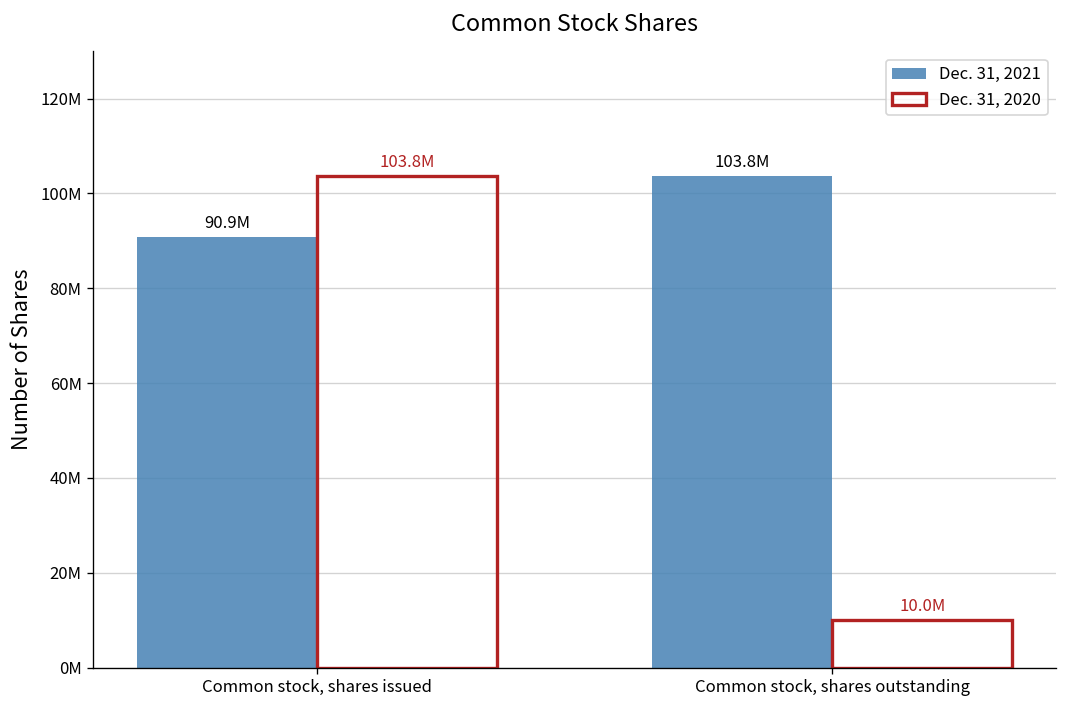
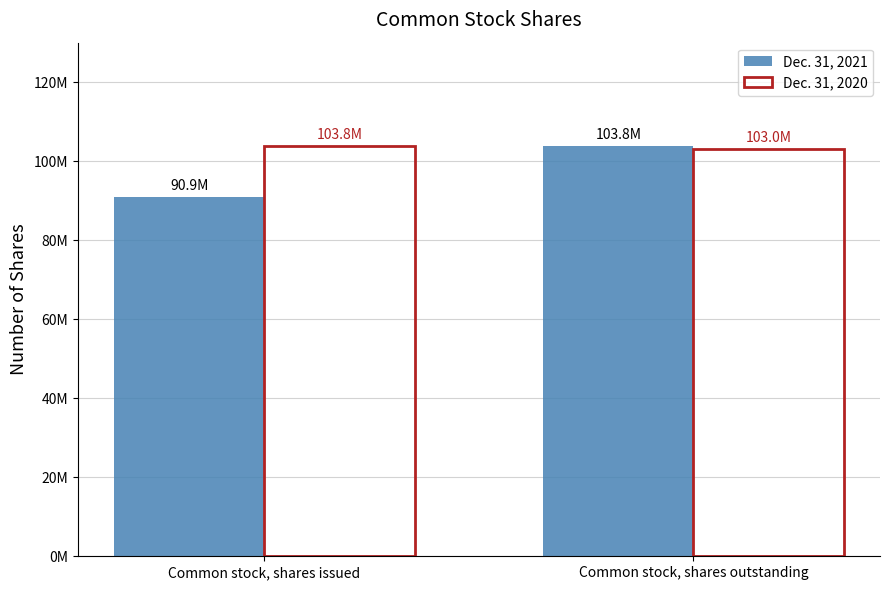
  {
    "Dec. 31, 2021": {
      "Common stock, shares issued": "90.9M",
      "Common stock, shares outstanding": "103.8M"
    },
    "Dec. 31, 2020": {
      "Common stock, shares issued": "103.8M",
-     "Common stock, shares outstanding": "10.0M"
+     "Common stock, shares outstanding": "103.0M"
    }
  }
